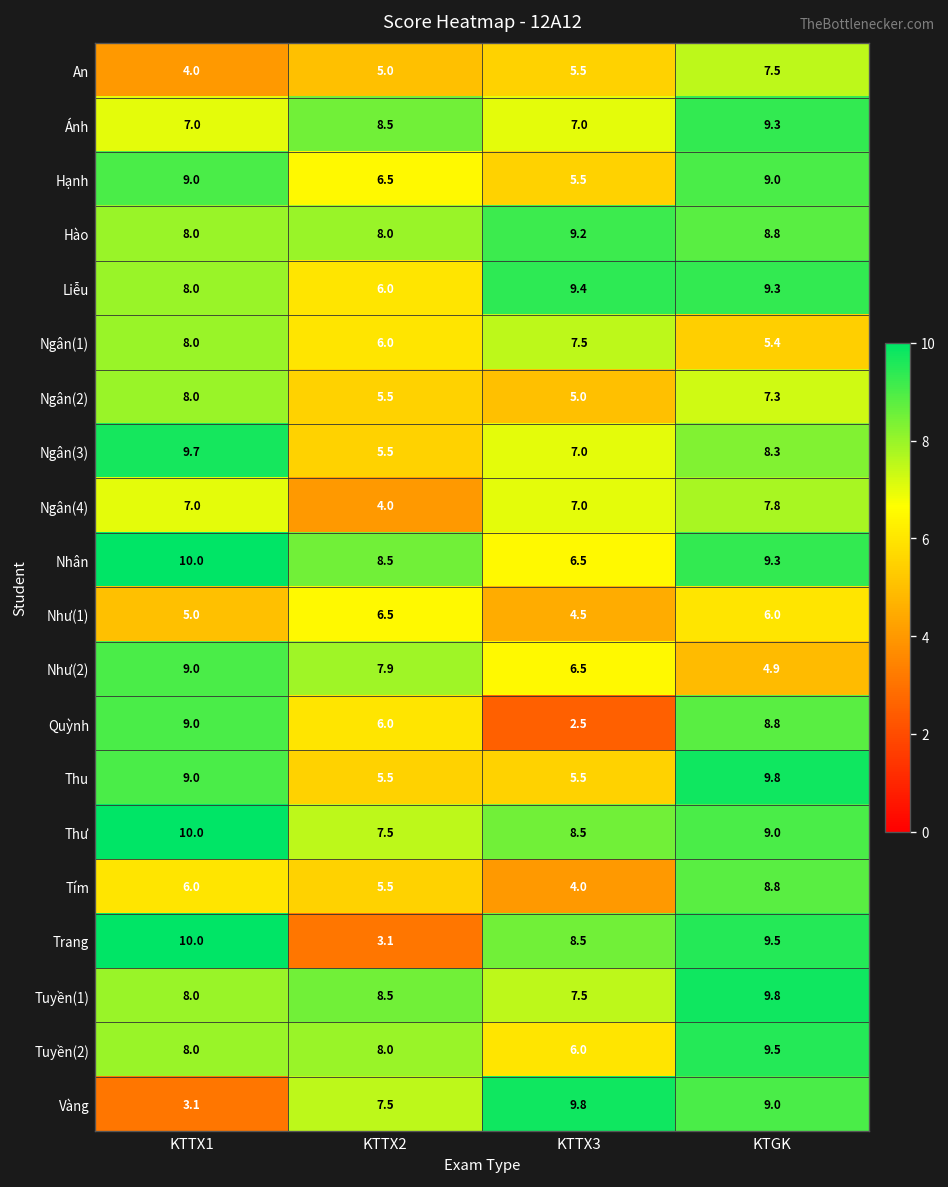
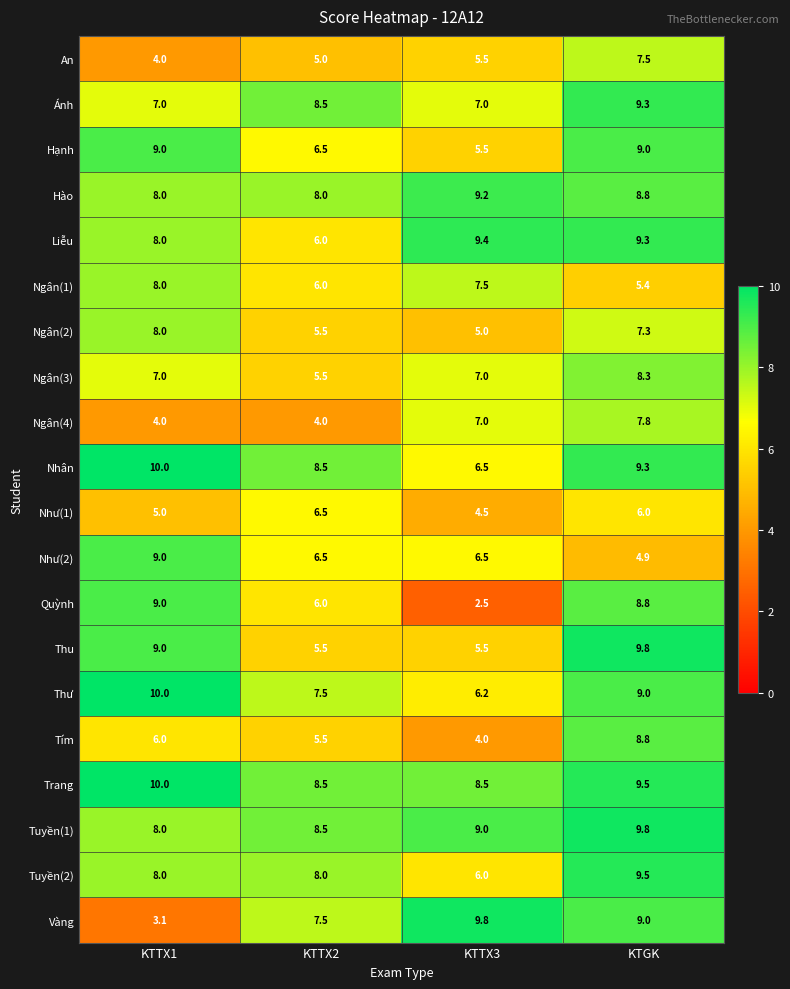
  {
    "An": {
      "KTTX1": 4.0,
      "KTTX2": 5.0,
      "KTTX3": 5.5,
      "KTGK": 7.5
    },
    "Ánh": {
      "KTTX1": 7.0,
      "KTTX2": 8.5,
      "KTTX3": 7.0,
      "KTGK": 9.3
    },
    "Hạnh": {
      "KTTX1": 9.0,
      "KTTX2": 6.5,
      "KTTX3": 5.5,
      "KTGK": 9.0
    },
    "Hào": {
      "KTTX1": 8.0,
      "KTTX2": 8.0,
      "KTTX3": 9.2,
      "KTGK": 8.8
    },
    "Liễu": {
      "KTTX1": 8.0,
      "KTTX2": 6.0,
      "KTTX3": 9.4,
      "KTGK": 9.3
    },
    "Ngân(1)": {
      "KTTX1": 8.0,
      "KTTX2": 6.0,
      "KTTX3": 7.5,
      "KTGK": 5.4
    },
    "Ngân(2)": {
      "KTTX1": 8.0,
      "KTTX2": 5.5,
      "KTTX3": 5.0,
      "KTGK": 7.3
    },
    "Ngân(3)": {
-     "KTTX1": 9.7,
+     "KTTX1": 7.0,
      "KTTX2": 5.5,
      "KTTX3": 7.0,
      "KTGK": 8.3
    },
    "Ngân(4)": {
-     "KTTX1": 7.0,
+     "KTTX1": 4.0,
      "KTTX2": 4.0,
      "KTTX3": 7.0,
      "KTGK": 7.8
    },
    "Nhân": {
      "KTTX1": 10.0,
      "KTTX2": 8.5,
      "KTTX3": 6.5,
      "KTGK": 9.3
    },
    "Như(1)": {
      "KTTX1": 5.0,
      "KTTX2": 6.5,
      "KTTX3": 4.5,
      "KTGK": 6.0
    },
    "Như(2)": {
      "KTTX1": 9.0,
-     "KTTX2": 7.9,
+     "KTTX2": 6.5,
      "KTTX3": 6.5,
      "KTGK": 4.9
    },
    "Quỳnh": {
      "KTTX1": 9.0,
      "KTTX2": 6.0,
      "KTTX3": 2.5,
      "KTGK": 8.8
    },
    "Thu": {
      "KTTX1": 9.0,
      "KTTX2": 5.5,
      "KTTX3": 5.5,
      "KTGK": 9.8
    },
    "Thư": {
      "KTTX1": 10.0,
      "KTTX2": 7.5,
-     "KTTX3": 8.5,
+     "KTTX3": 6.2,
      "KTGK": 9.0
    },
    "Tím": {
      "KTTX1": 6.0,
      "KTTX2": 5.5,
      "KTTX3": 4.0,
      "KTGK": 8.8
    },
    "Trang": {
      "KTTX1": 10.0,
-     "KTTX2": 3.1,
+     "KTTX2": 8.5,
      "KTTX3": 8.5,
      "KTGK": 9.5
    },
    "Tuyền(1)": {
      "KTTX1": 8.0,
      "KTTX2": 8.5,
-     "KTTX3": 7.5,
+     "KTTX3": 9.0,
      "KTGK": 9.8
    },
    "Tuyền(2)": {
      "KTTX1": 8.0,
      "KTTX2": 8.0,
      "KTTX3": 6.0,
      "KTGK": 9.5
    },
    "Vàng": {
      "KTTX1": 3.1,
      "KTTX2": 7.5,
      "KTTX3": 9.8,
      "KTGK": 9.0
    }
  }
